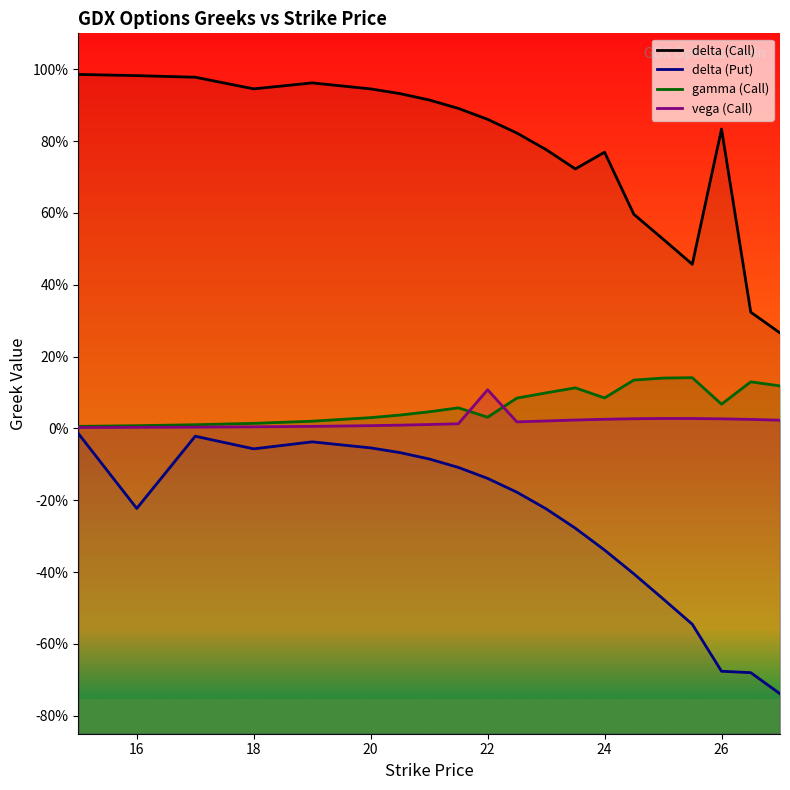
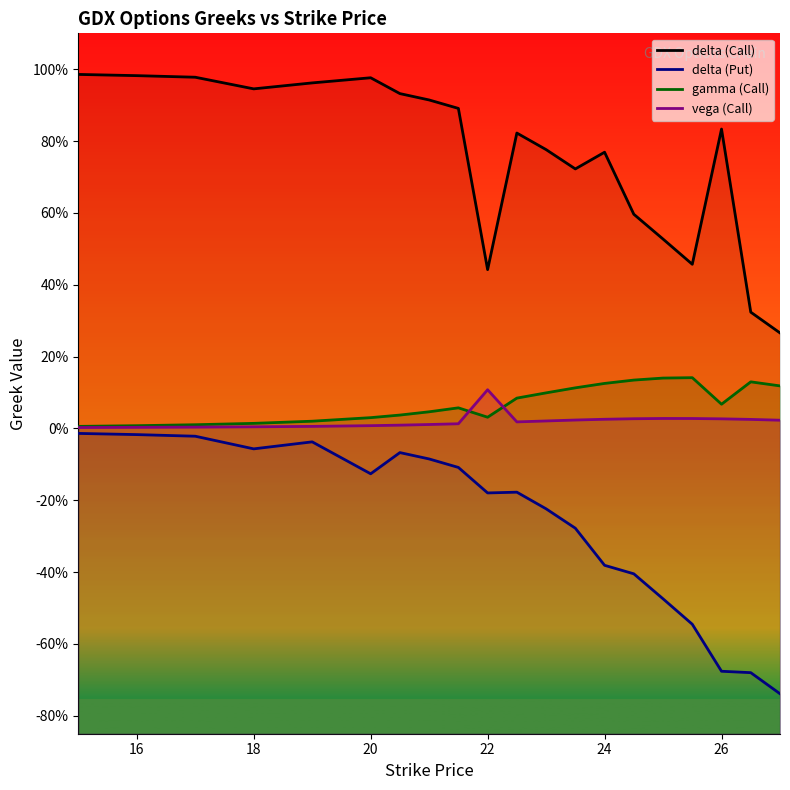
  {
    "delta (Call)": {
      "16": "98%",
      "18": "95%",
-     "20": "95%",
-     "22": "86%",
+     "20": "98%",
+     "22": "44%",
      "24": "77%",
      "26": "83%"
    },
    "delta (Put)": {
-     "16": "-22%",
+     "16": "-2%",
      "18": "-6%",
-     "20": "-5%",
-     "22": "-14%",
-     "24": "-34%",
+     "20": "-13%",
+     "22": "-18%",
+     "24": "-38%",
      "26": "-68%"
    },
    "gamma (Call)": {
      "18": "1%",
      "20": "3%",
      "22": "3%",
-     "24": "8%",
+     "24": "13%",
      "26": "7%"
    },
    "vega (Call)": {
      "18": "0%",
      "20": "1%",
      "22": "11%",
      "24": "3%",
      "26": "3%"
    }
  }
